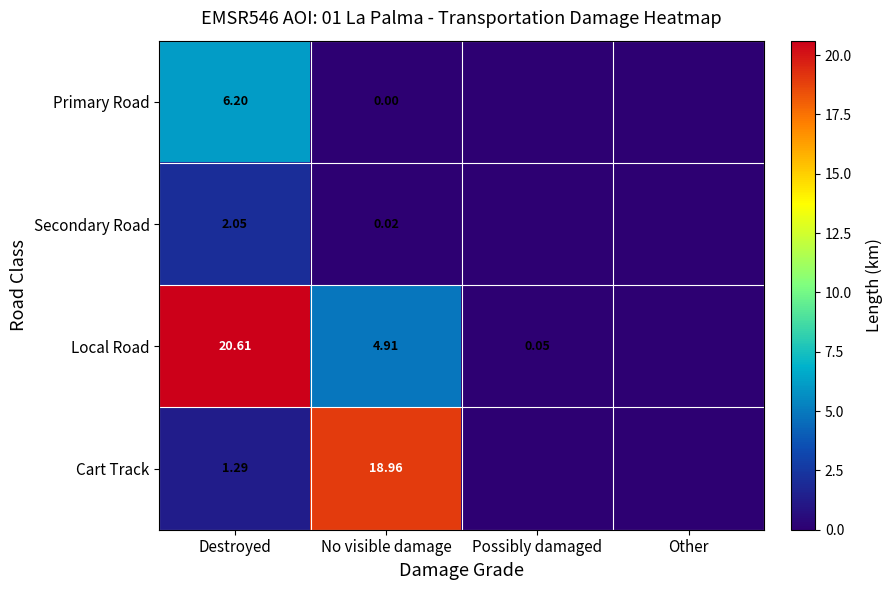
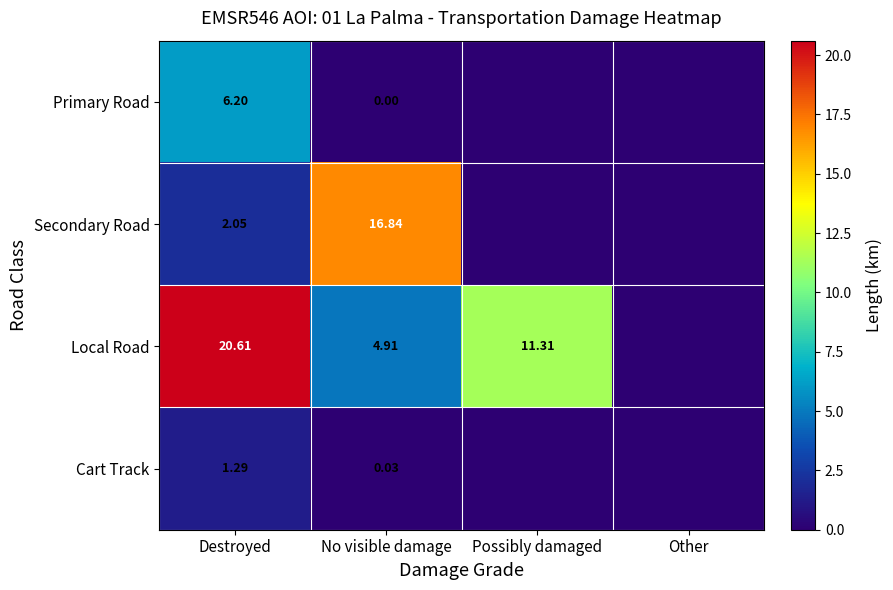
  {
    "Primary Road": {
      "Destroyed": 6.20,
      "No visible damage": 0.00
    },
    "Secondary Road": {
      "Destroyed": 2.05,
-     "No visible damage": 0.02
+     "No visible damage": 16.84
    },
    "Local Road": {
      "Destroyed": 20.61,
      "No visible damage": 4.91,
-     "Possibly damaged": 0.05
+     "Possibly damaged": 11.31
    },
    "Cart Track": {
      "Destroyed": 1.29,
-     "No visible damage": 18.96
+     "No visible damage": 0.03
    }
  }
